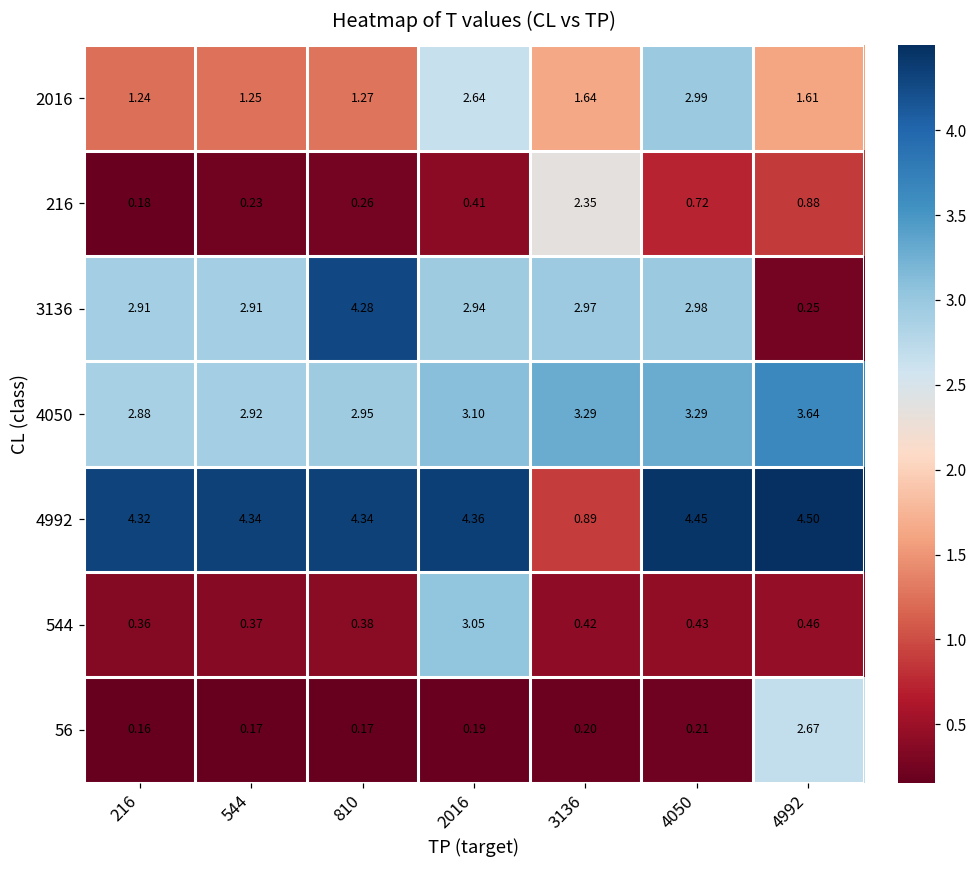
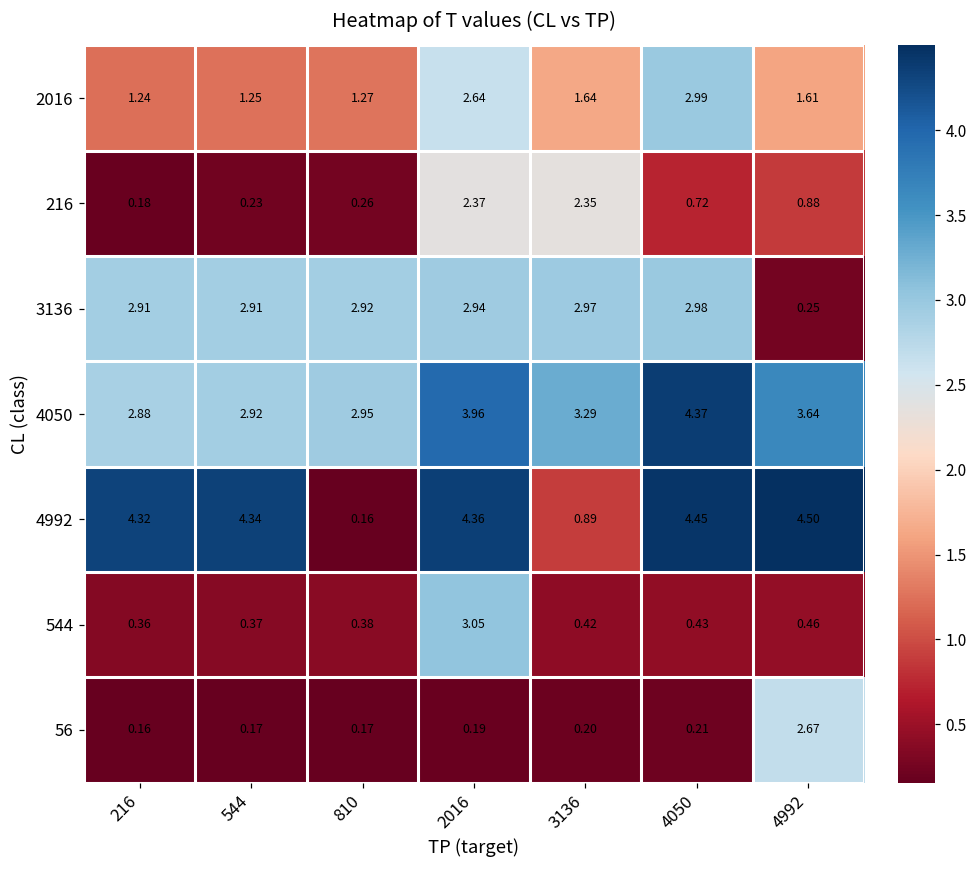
  {
    "2016": {
      "216": 1.24,
      "544": 1.25,
      "810": 1.27,
      "2016": 2.64,
      "3136": 1.64,
      "4050": 2.99,
      "4992": 1.61
    },
    "216": {
      "216": 0.18,
      "544": 0.23,
      "810": 0.26,
-     "2016": 0.41,
+     "2016": 2.37,
      "3136": 2.35,
      "4050": 0.72,
      "4992": 0.88
    },
    "3136": {
      "216": 2.91,
      "544": 2.91,
-     "810": 4.28,
+     "810": 2.92,
      "2016": 2.94,
      "3136": 2.97,
      "4050": 2.98,
      "4992": 0.25
    },
    "4050": {
      "216": 2.88,
      "544": 2.92,
      "810": 2.95,
-     "2016": 3.10,
+     "2016": 3.96,
      "3136": 3.29,
-     "4050": 3.29,
+     "4050": 4.37,
      "4992": 3.64
    },
    "4992": {
      "216": 4.32,
      "544": 4.34,
-     "810": 4.34,
+     "810": 0.16,
      "2016": 4.36,
      "3136": 0.89,
      "4050": 4.45,
      "4992": 4.50
    },
    "544": {
      "216": 0.36,
      "544": 0.37,
      "810": 0.38,
      "2016": 3.05,
      "3136": 0.42,
      "4050": 0.43,
      "4992": 0.46
    },
    "56": {
      "216": 0.16,
      "544": 0.17,
      "810": 0.17,
      "2016": 0.19,
      "3136": 0.20,
      "4050": 0.21,
      "4992": 2.67
    }
  }
